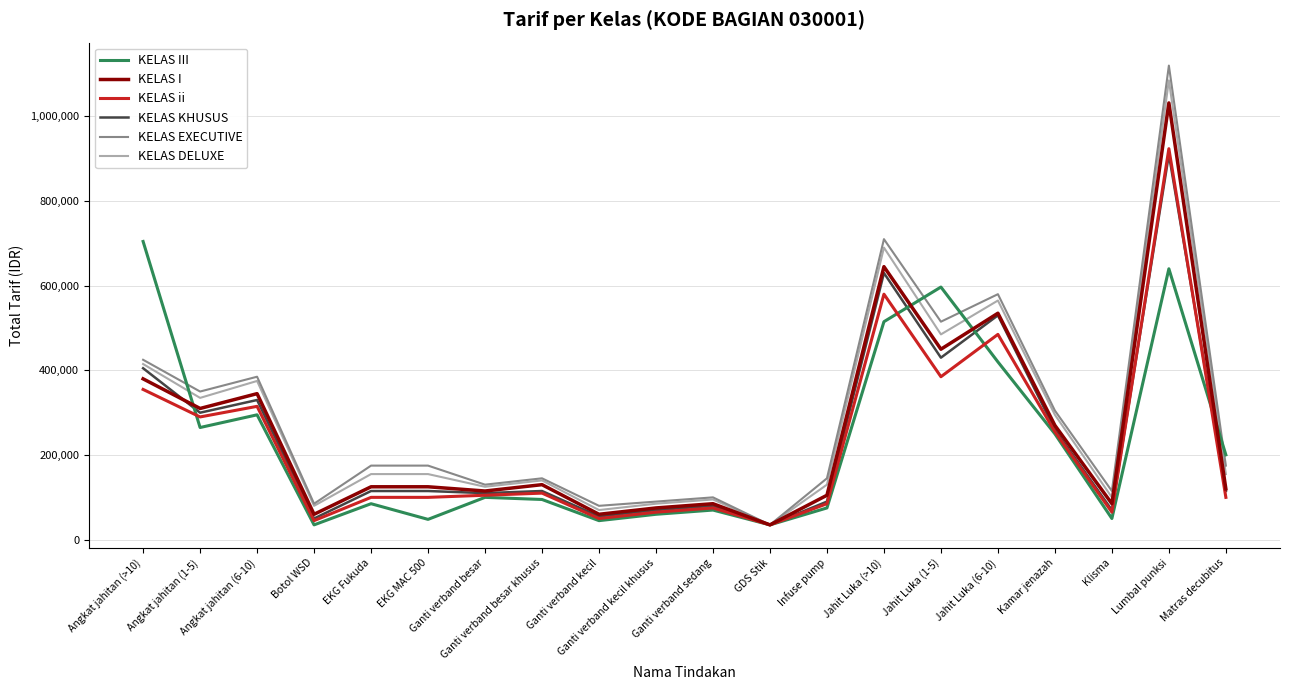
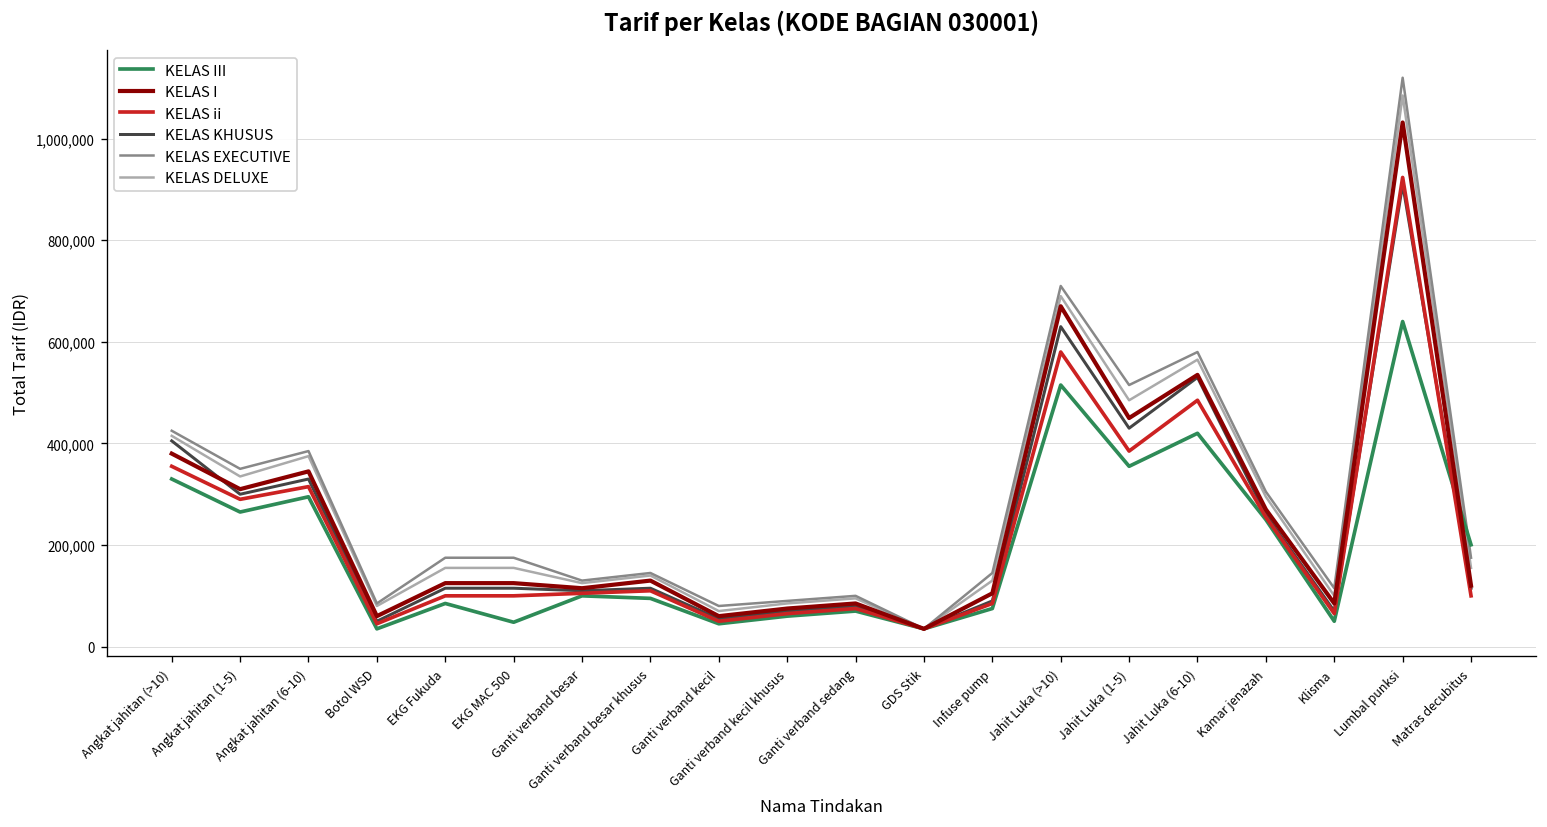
  {
    "KELAS III": {
-     "Angkat jahitan (>10)": "700,000",
+     "Angkat jahitan (>10)": "330,000",
      "Angkat jahitan (1-5)": "270,000",
      "Angkat jahitan (6-10)": "300,000",
      "Botol WSD": "40,000",
      "EKG Fukuda": "90,000",
      "EKG MAC 500": "50,000",
      "Ganti verband besar khusus": "100,000",
      "Infuse pump": "80,000",
      "Jahit Luka (>10)": "520,000",
-     "Jahit Luka (1-5)": "600,000",
+     "Jahit Luka (1-5)": "360,000",
      "Jahit Luka (6-10)": "420,000",
      "Klisma": "50,000",
      "Lumbal punksi": "640,000",
      "Matras decubitus": "200,000"
    },
    "KELAS I": {
      "Angkat jahitan (>10)": "380,000",
      "Angkat jahitan (1-5)": "310,000",
      "Angkat jahitan (6-10)": "350,000",
      "Botol WSD": "60,000",
      "EKG Fukuda": "130,000",
      "EKG MAC 500": "130,000",
      "Ganti verband besar khusus": "130,000",
      "Infuse pump": "110,000",
-     "Jahit Luka (>10)": "650,000",
+     "Jahit Luka (>10)": "670,000",
      "Jahit Luka (1-5)": "450,000",
      "Kamar jenazah": "270,000",
      "Klisma": "90,000",
      "Lumbal punksi": "1,030,000"
    },
    "KELAS ii": {
      "Angkat jahitan (>10)": "360,000",
      "Angkat jahitan (1-5)": "290,000",
      "Angkat jahitan (6-10)": "320,000",
      "EKG Fukuda": "100,000",
      "EKG MAC 500": "100,000",
      "Jahit Luka (>10)": "580,000",
      "Jahit Luka (1-5)": "390,000",
      "Jahit Luka (6-10)": "490,000",
      "Lumbal punksi": "920,000",
      "Matras decubitus": "100,000"
    },
    "KELAS KHUSUS": {
      "Angkat jahitan (>10)": "410,000",
      "Angkat jahitan (1-5)": "300,000",
      "Angkat jahitan (6-10)": "330,000",
      "EKG Fukuda": "120,000",
      "EKG MAC 500": "120,000",
      "Jahit Luka (>10)": "630,000",
      "Jahit Luka (1-5)": "430,000",
      "Lumbal punksi": "910,000"
    }
  }
